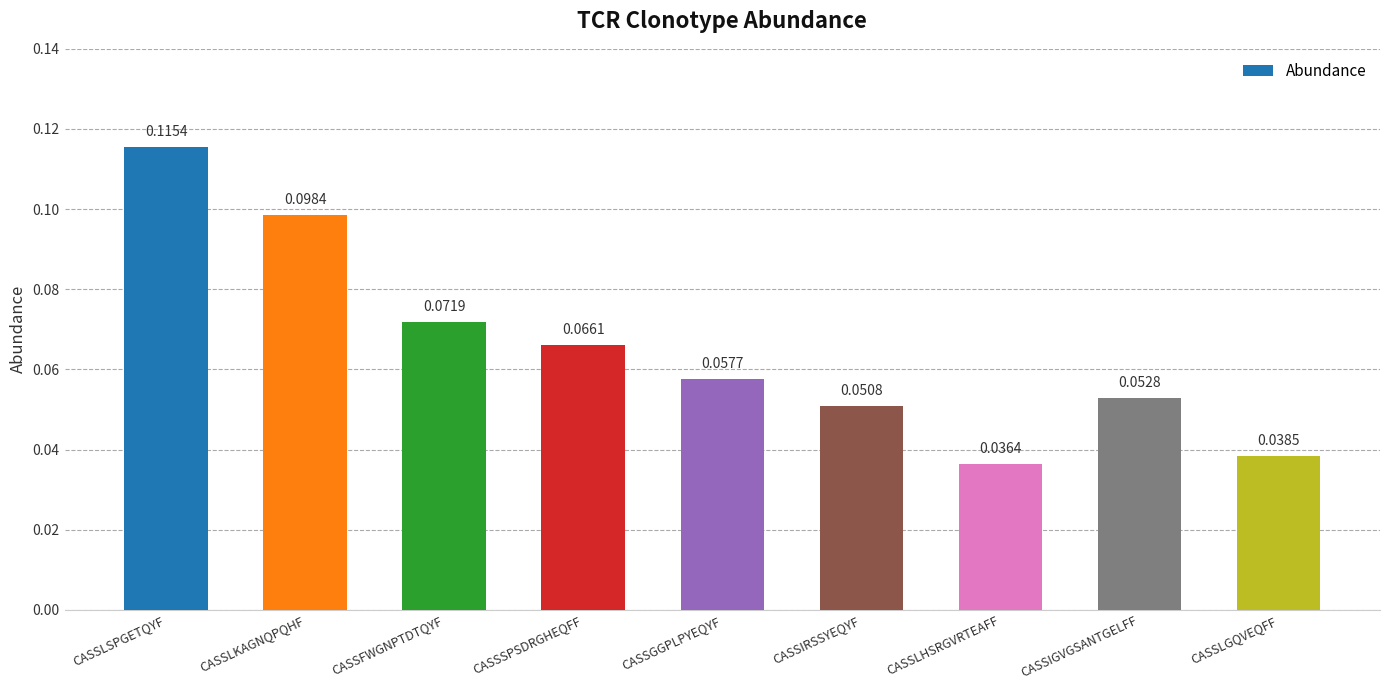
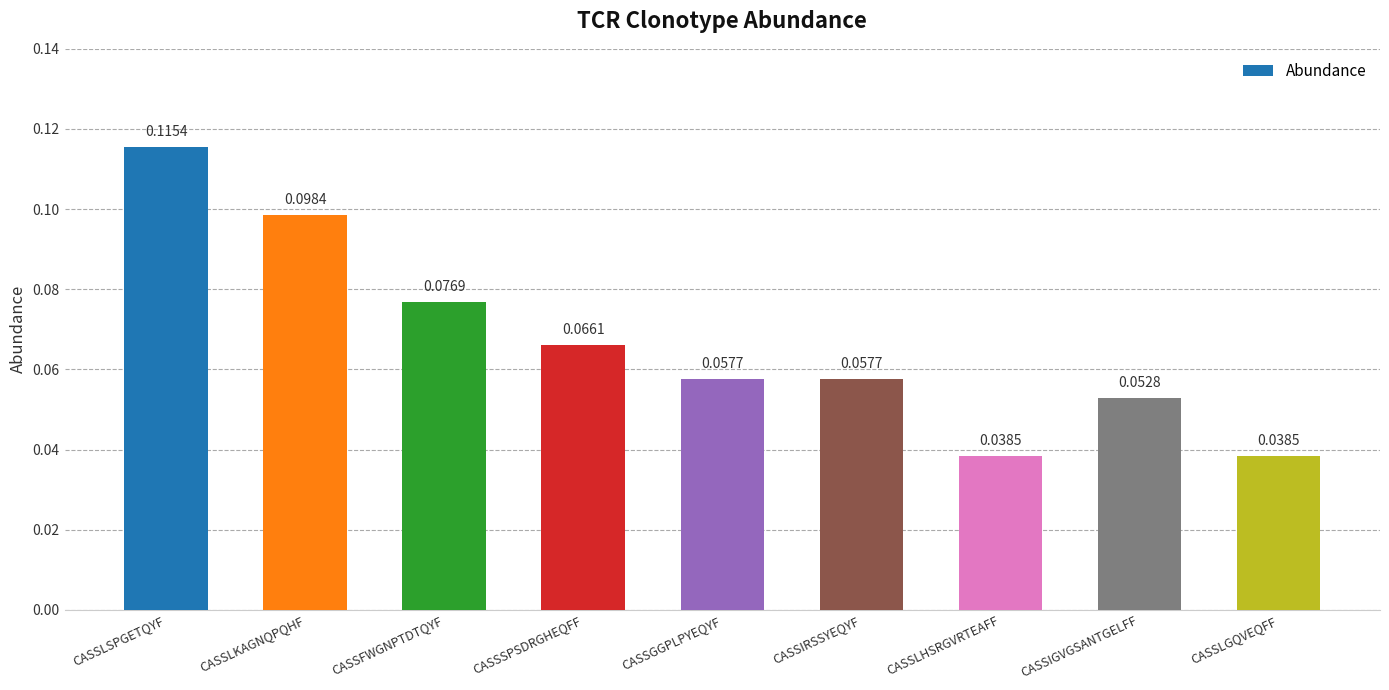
  {
    "CASSLSPGETQYF": 0.1154,
    "CASSLKAGNQPQHF": 0.0984,
-   "CASSFWGNPTDTQYF": 0.0719,
+   "CASSFWGNPTDTQYF": 0.0769,
    "CASSSPSDRGHEQFF": 0.0661,
    "CASSGGPLPYEQYF": 0.0577,
-   "CASSIRSSYEQYF": 0.0508,
-   "CASSLHSRGVRTEAFF": 0.0364,
+   "CASSIRSSYEQYF": 0.0577,
+   "CASSLHSRGVRTEAFF": 0.0385,
    "CASSIGVGSANTGELFF": 0.0528,
    "CASSLGQVEQFF": 0.0385
  }
